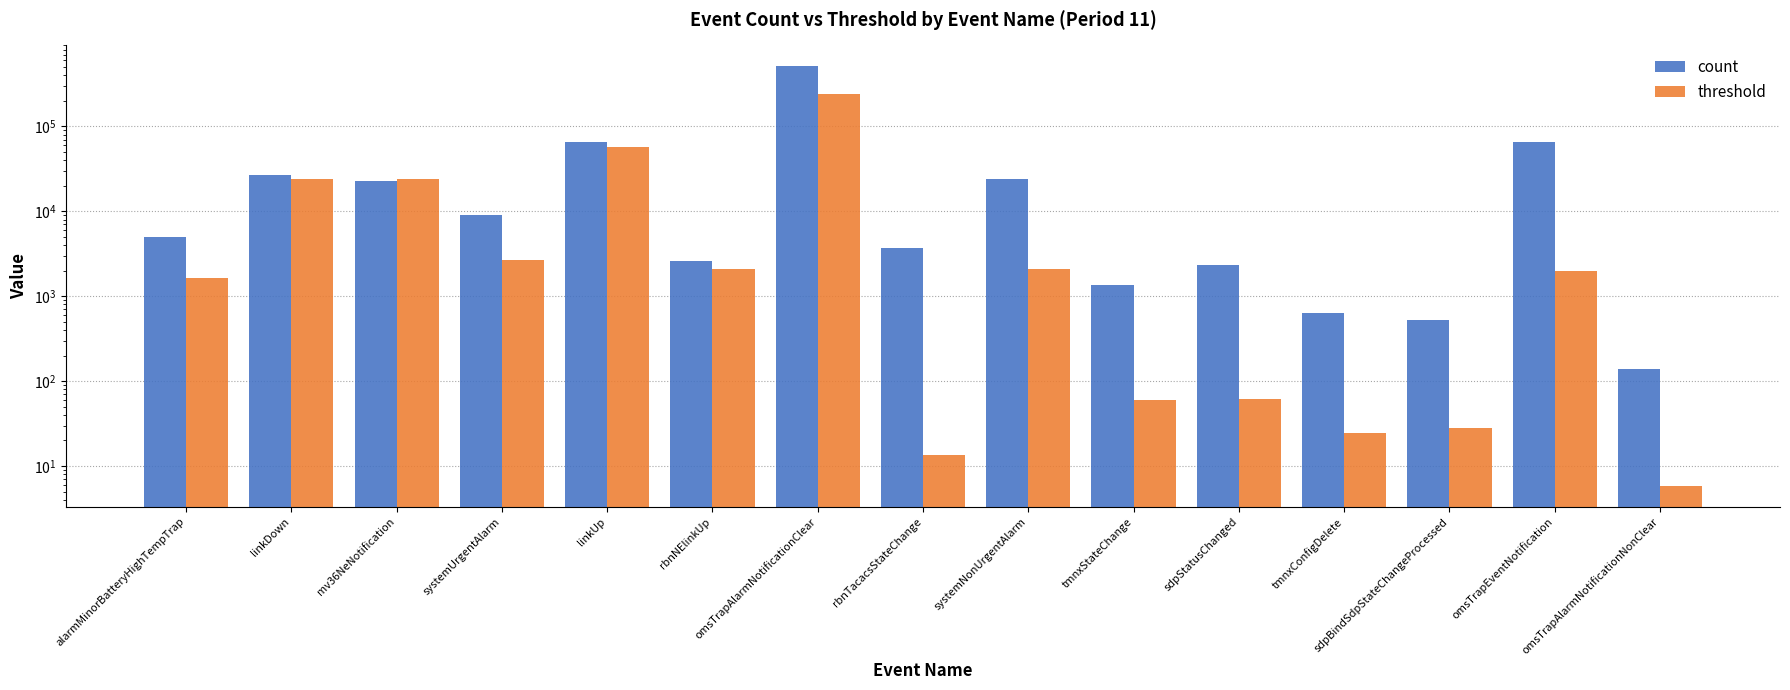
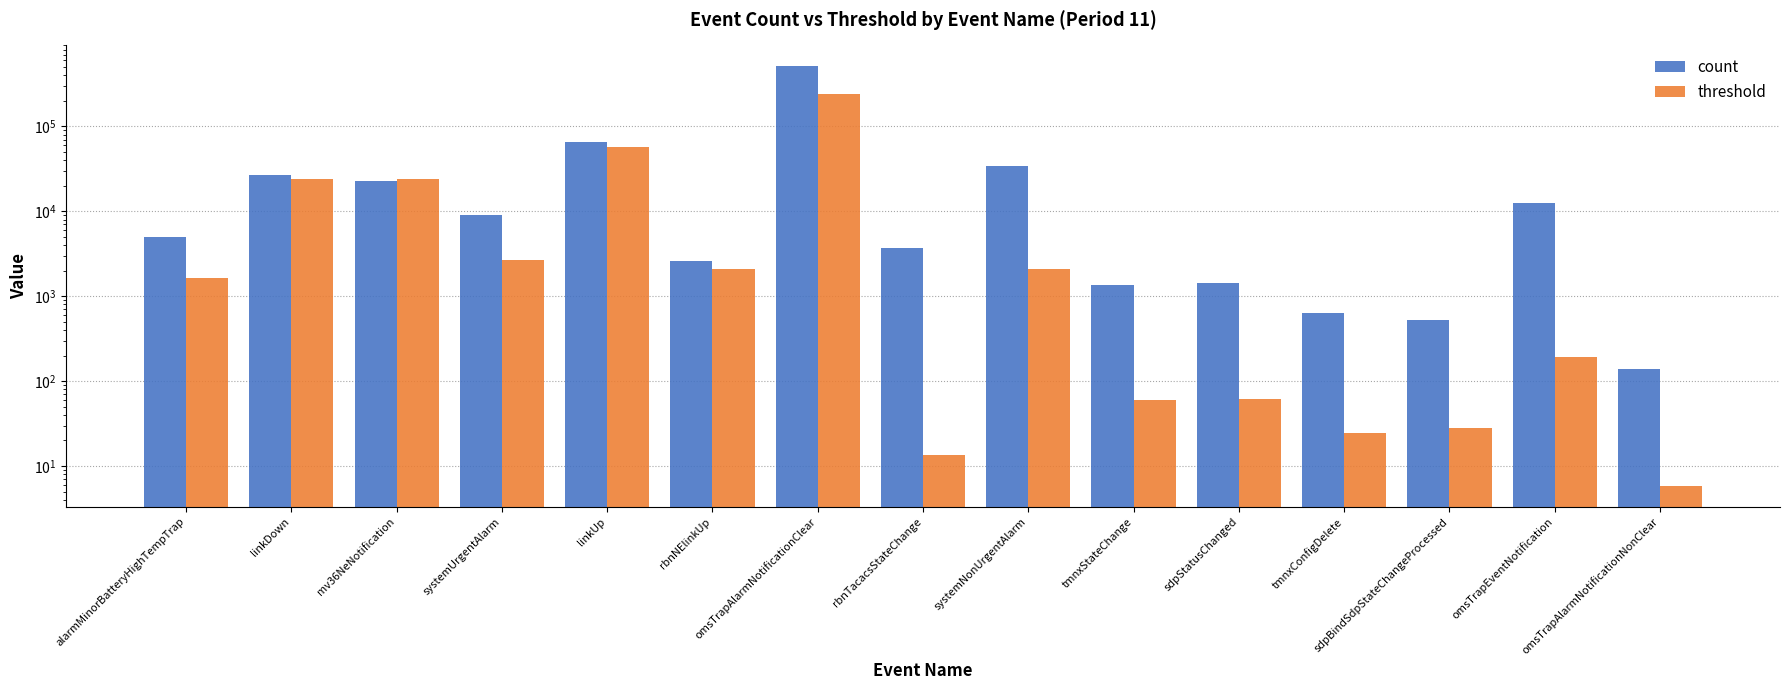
  {
    "count": {
      "alarmMinorBatteryHighTempTrap": 5000,
      "linkDown": 27000,
      "mv36NeNotification": 23000,
      "systemUrgentAlarm": 9000,
      "linkUp": 60000,
      "rbnNElinkUp": 2600,
      "omsTrapAlarmNotificationClear": 500000,
      "rbnTacacsStateChange": 4000,
-     "systemNonUrgentAlarm": 24000,
+     "systemNonUrgentAlarm": 34000,
      "tmnxStateChange": 1400,
-     "sdpStatusChanged": 2300,
+     "sdpStatusChanged": 1400,
      "tmnxConfigDelete": 600,
      "sdpBindSdpStateChangeProcessed": 500,
-     "omsTrapEventNotification": 60000,
+     "omsTrapEventNotification": 13000,
      "omsTrapAlarmNotificationNonClear": 140
    },
    "threshold": {
      "alarmMinorBatteryHighTempTrap": 1600,
      "linkDown": 24000,
      "mv36NeNotification": 24000,
      "systemUrgentAlarm": 2600,
      "linkUp": 60000,
      "rbnNElinkUp": 2100,
      "omsTrapAlarmNotificationClear": 240000,
      "rbnTacacsStateChange": 14,
      "systemNonUrgentAlarm": 2100,
      "tmnxStateChange": 60,
      "sdpStatusChanged": 60,
      "tmnxConfigDelete": 25,
      "sdpBindSdpStateChangeProcessed": 28,
-     "omsTrapEventNotification": 2000,
+     "omsTrapEventNotification": 190,
      "omsTrapAlarmNotificationNonClear": 6
    }
  }
